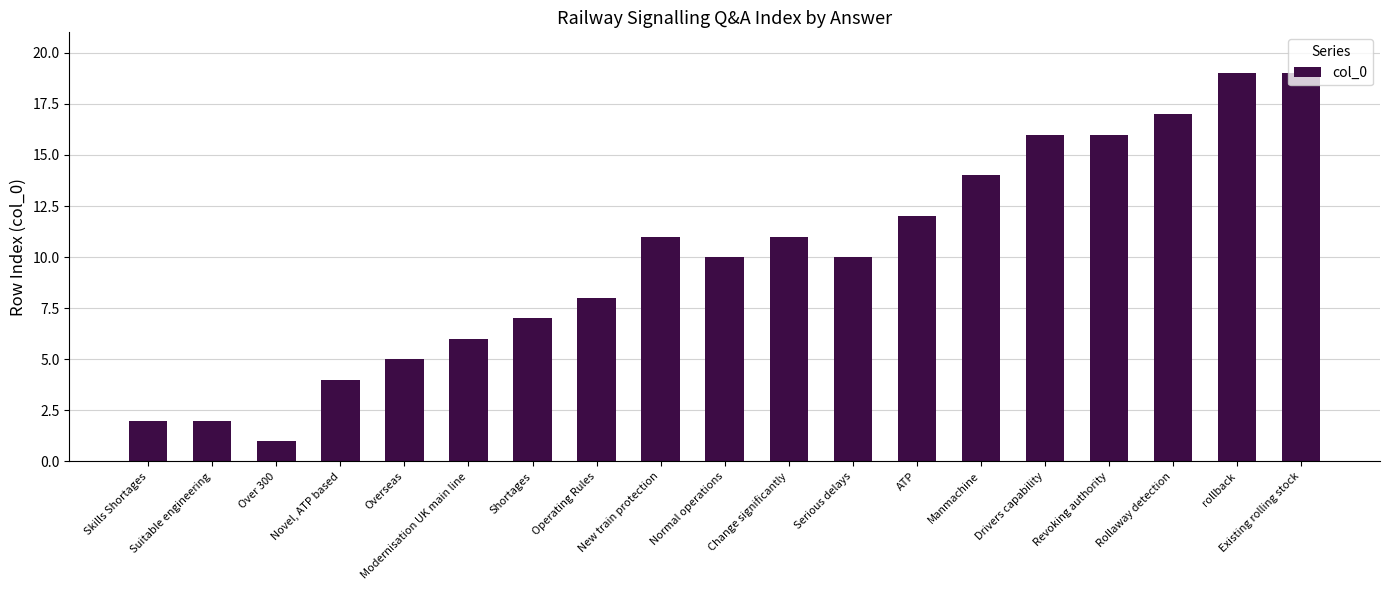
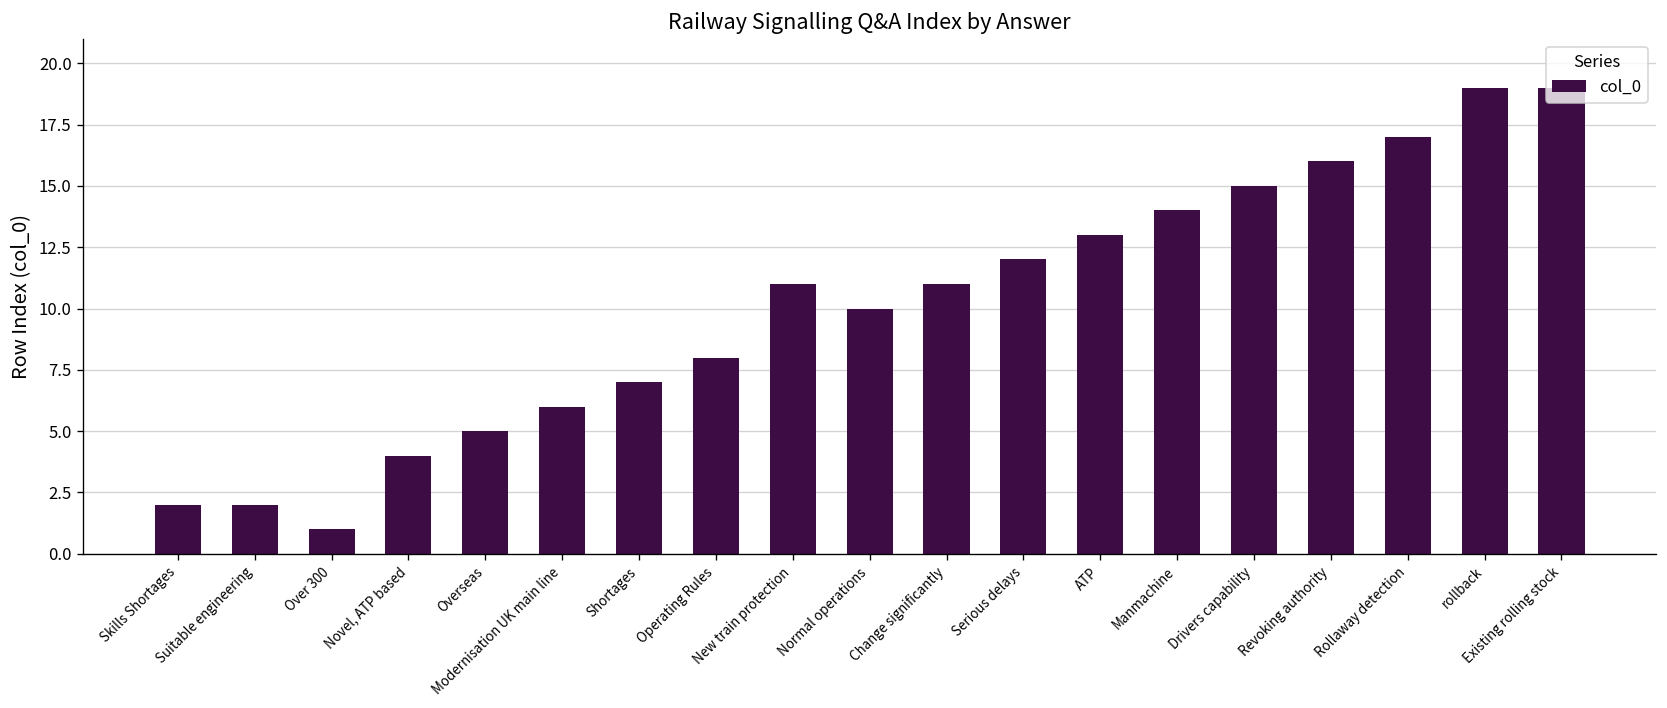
  {
    "Skills Shortages": 2,
    "Suitable engineering": 2,
    "Over 300": 1,
    "Novel, ATP based": 4,
    "Overseas": 5,
    "Modernisation UK main line": 6,
    "Shortages": 7,
    "Operating Rules": 8,
    "New train protection": 11,
    "Normal operations": 10,
    "Change significantly": 11,
-   "Serious delays": 10,
-   "ATP": 12,
+   "Serious delays": 12,
+   "ATP": 13,
    "Manmachine": 14,
-   "Drivers capability": 16,
+   "Drivers capability": 15,
    "Revoking authority": 16,
    "Rollaway detection": 17,
    "rollback": 19
  }
